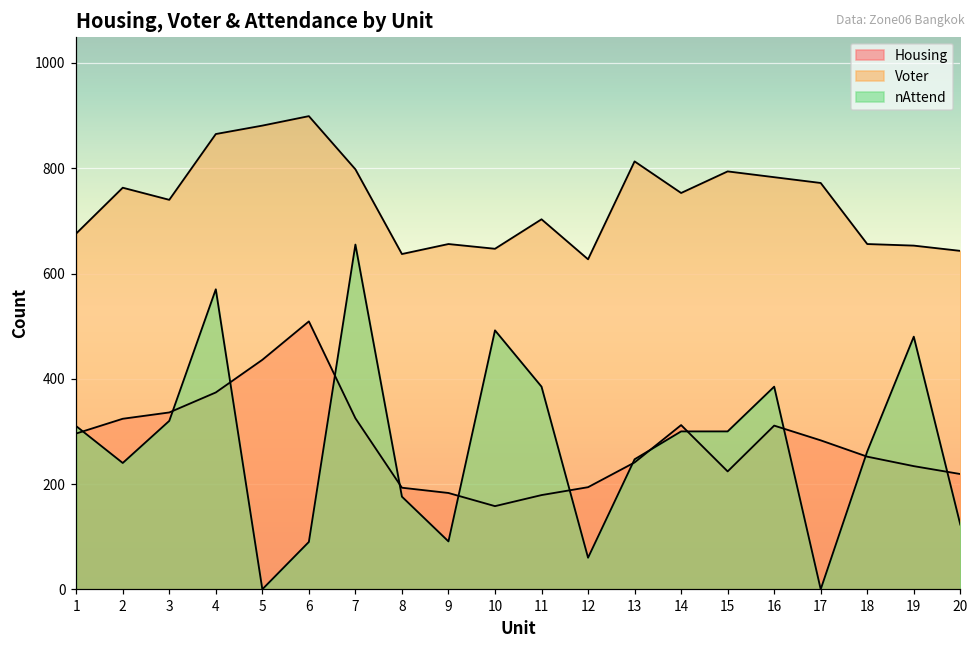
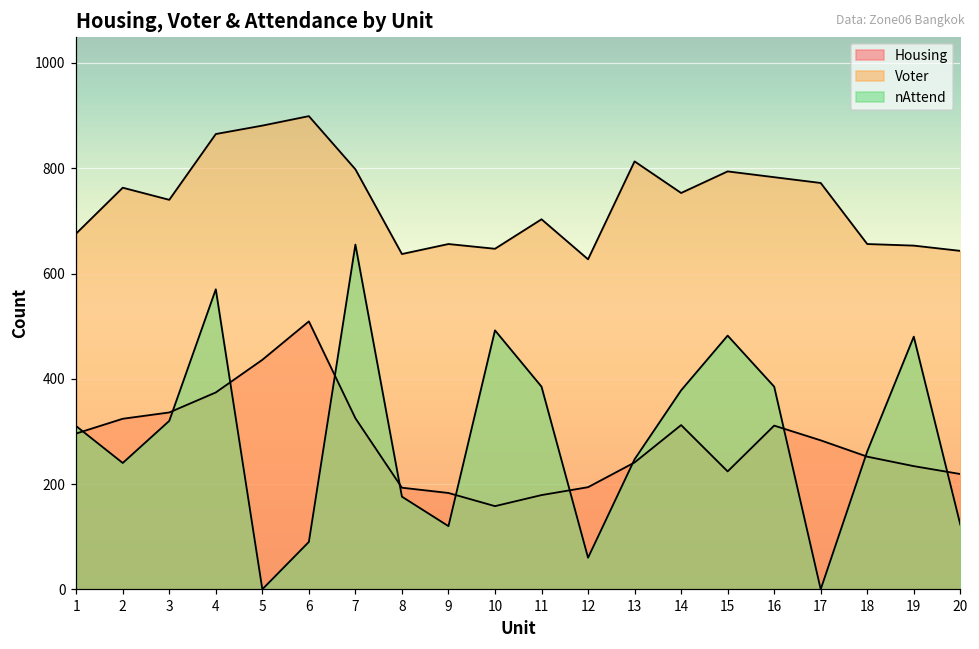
  {
    "nAttend": {
      "1": 310,
      "2": 240,
      "3": 320,
      "4": 570,
      "5": 0,
      "6": 90,
      "7": 660,
      "8": 180,
-     "9": 90,
+     "9": 120,
      "10": 490,
      "11": 390,
      "12": 60,
      "13": 250,
-     "14": 300,
-     "15": 300,
+     "14": 380,
+     "15": 480,
      "16": 390,
      "17": 0,
      "18": 260,
      "19": 480,
      "20": 120
    }
  }
